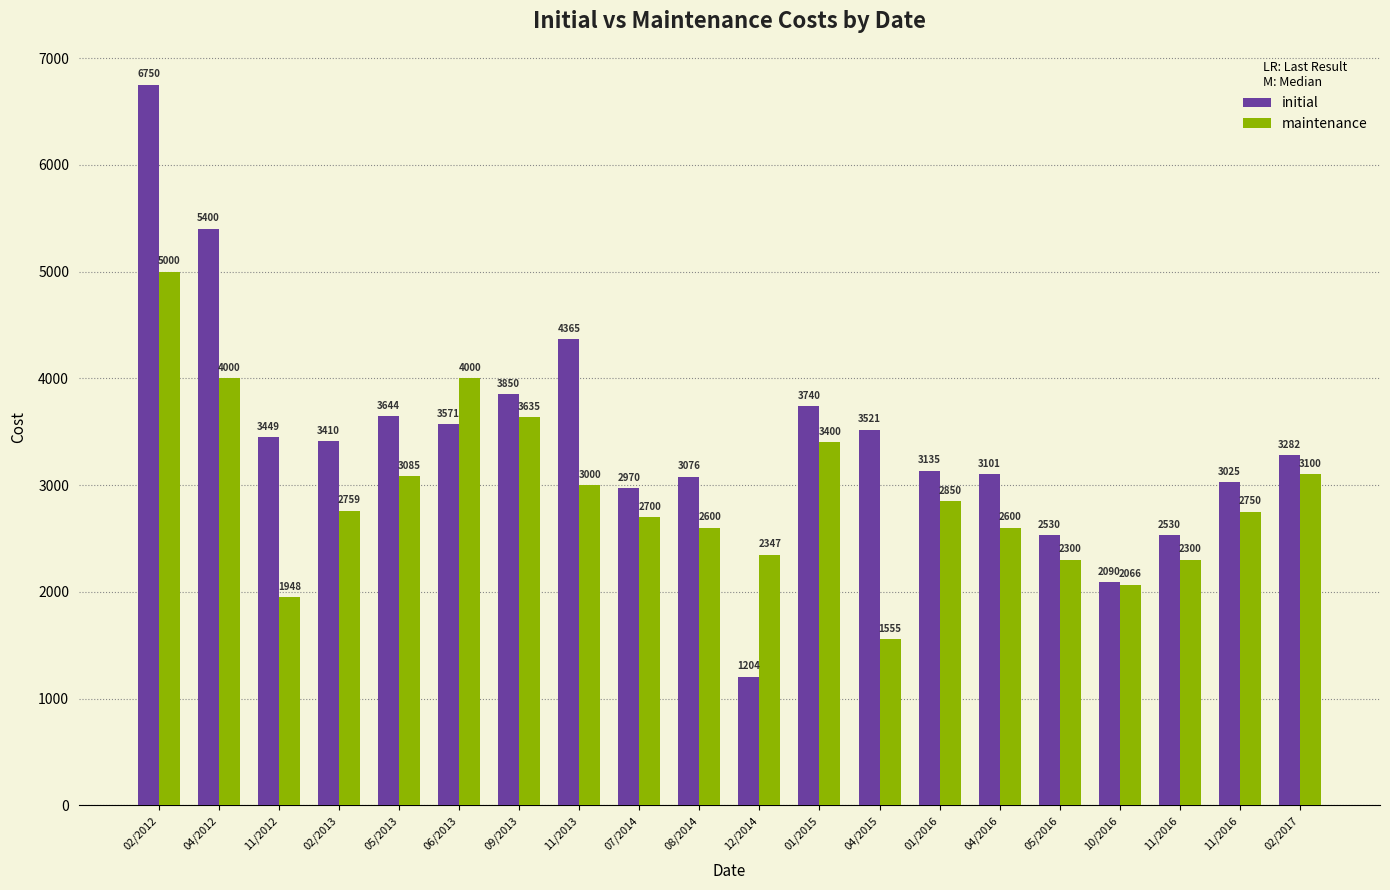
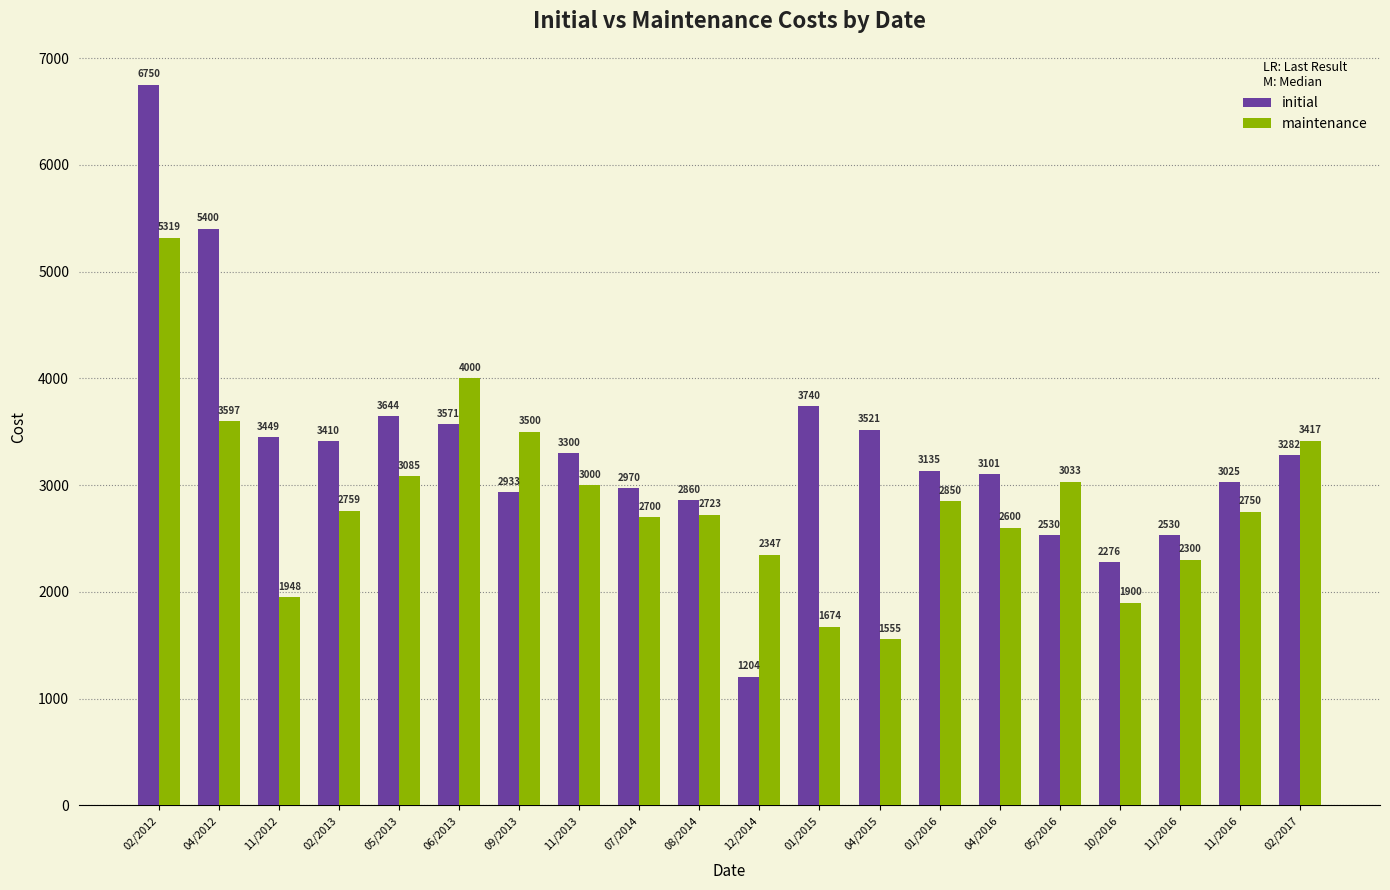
  {
    "initial": {
      "02/2012": 6750,
      "04/2012": 5400,
      "11/2012": 3449,
      "02/2013": 3410,
      "05/2013": 3644,
      "06/2013": 3571,
-     "09/2013": 3850,
-     "11/2013": 4365,
+     "09/2013": 2933,
+     "11/2013": 3300,
      "07/2014": 2970,
-     "08/2014": 3076,
+     "08/2014": 2860,
      "12/2014": 1204,
      "01/2015": 3740,
      "04/2015": 3521,
      "01/2016": 3135,
      "04/2016": 3101,
      "05/2016": 2530,
-     "10/2016": 2090,
+     "10/2016": 2276,
      "02/2017": 3282
    },
    "maintenance": {
-     "02/2012": 5000,
-     "04/2012": 4000,
+     "02/2012": 5319,
+     "04/2012": 3597,
      "11/2012": 1948,
      "02/2013": 2759,
      "05/2013": 3085,
      "06/2013": 4000,
-     "09/2013": 3635,
+     "09/2013": 3500,
      "11/2013": 3000,
      "07/2014": 2700,
-     "08/2014": 2600,
+     "08/2014": 2723,
      "12/2014": 2347,
-     "01/2015": 3400,
+     "01/2015": 1674,
      "04/2015": 1555,
      "01/2016": 2850,
      "04/2016": 2600,
-     "05/2016": 2300,
-     "10/2016": 2066,
-     "02/2017": 3100
+     "05/2016": 3033,
+     "10/2016": 1900,
+     "02/2017": 3417
    }
  }
